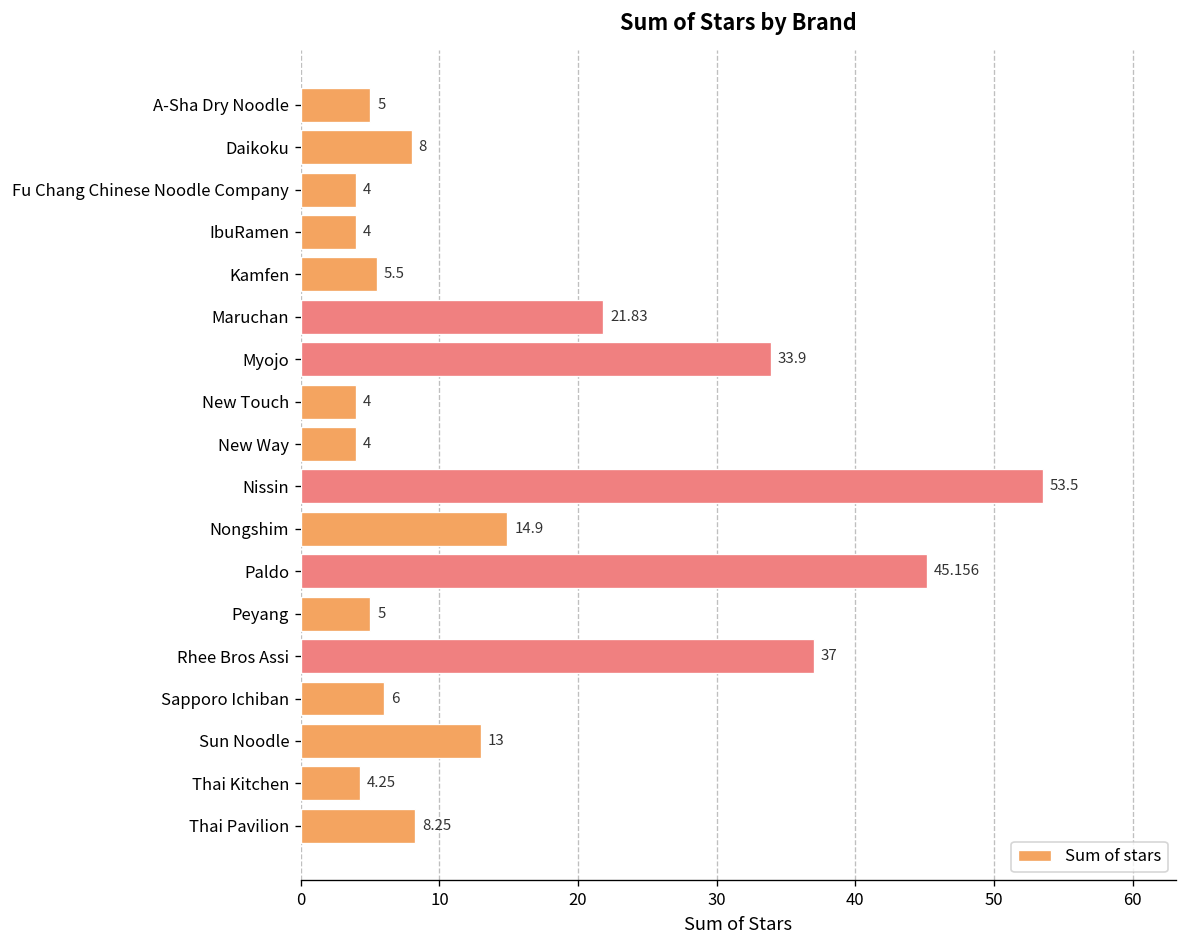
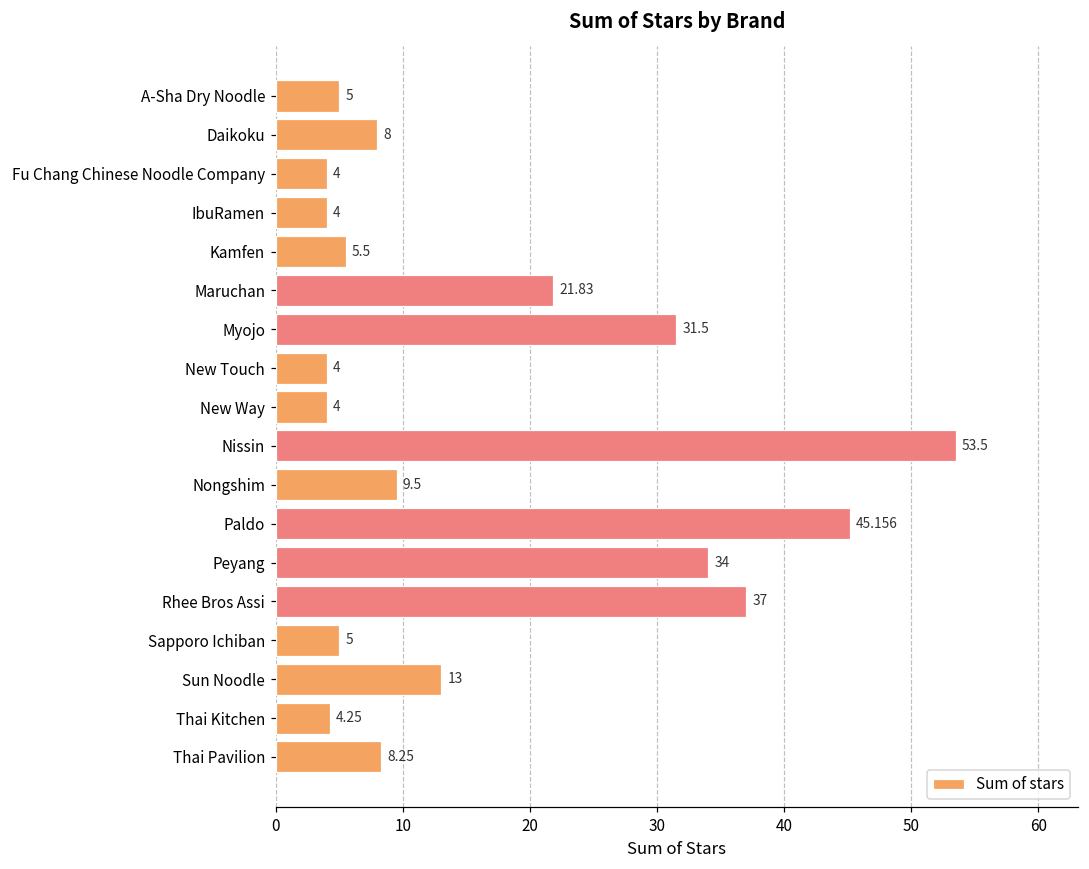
  {
    "A-Sha Dry Noodle": 5,
    "Daikoku": 8,
    "Fu Chang Chinese Noodle Company": 4,
    "IbuRamen": 4,
    "Kamfen": 5.5,
    "Maruchan": 21.83,
-   "Myojo": 33.9,
+   "Myojo": 31.5,
    "New Touch": 4,
    "New Way": 4,
    "Nissin": 53.5,
-   "Nongshim": 14.9,
+   "Nongshim": 9.5,
    "Paldo": 45.156,
-   "Peyang": 5,
+   "Peyang": 34,
    "Rhee Bros Assi": 37,
-   "Sapporo Ichiban": 6,
+   "Sapporo Ichiban": 5,
    "Sun Noodle": 13,
    "Thai Kitchen": 4.25,
    "Thai Pavilion": 8.25
  }
